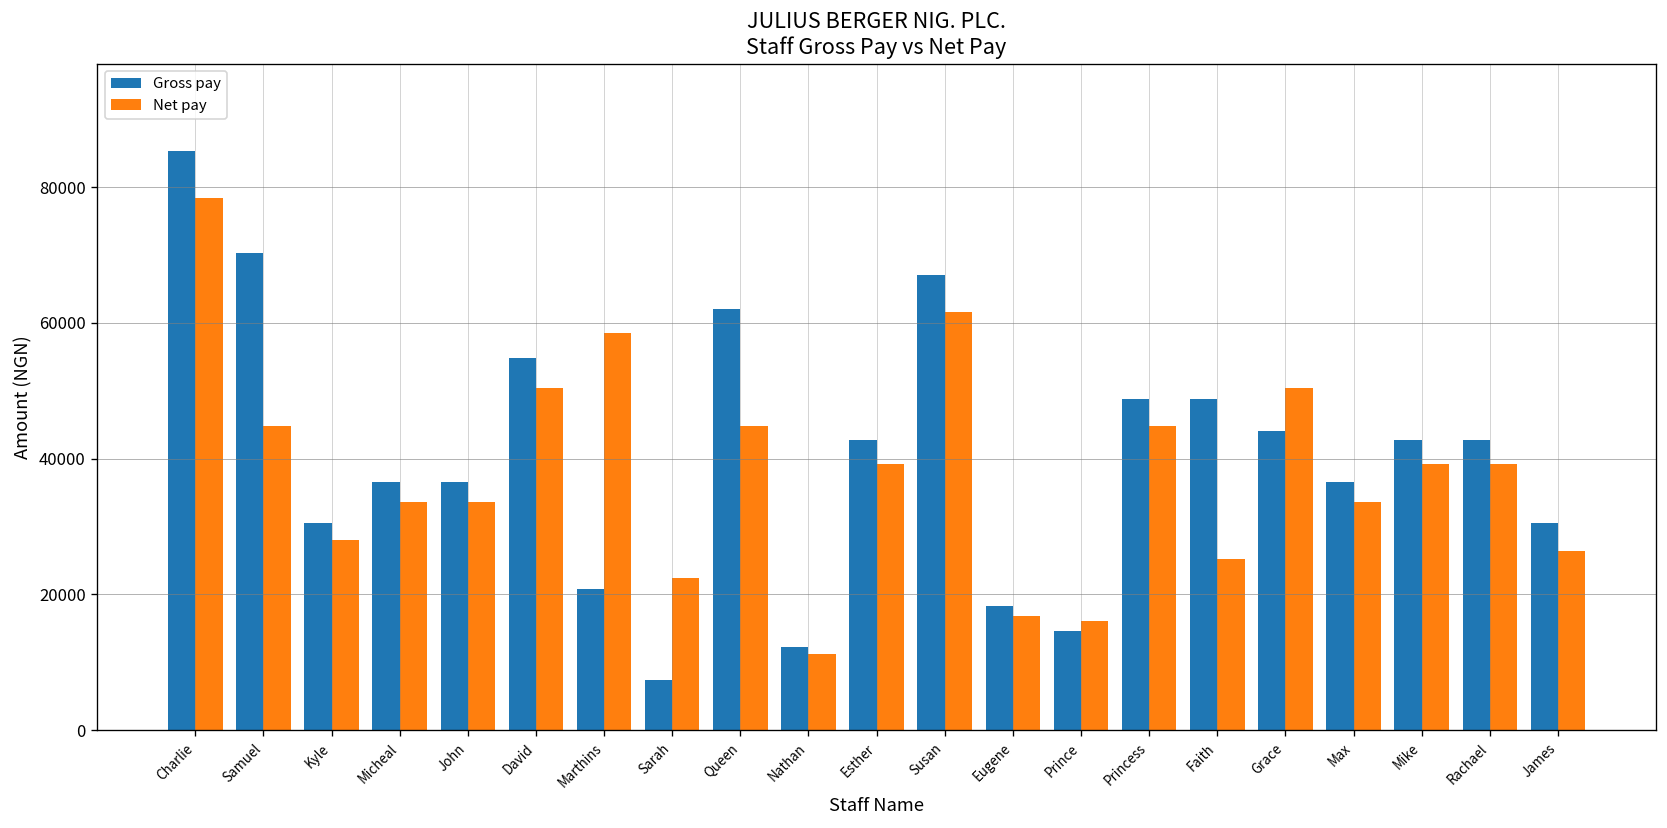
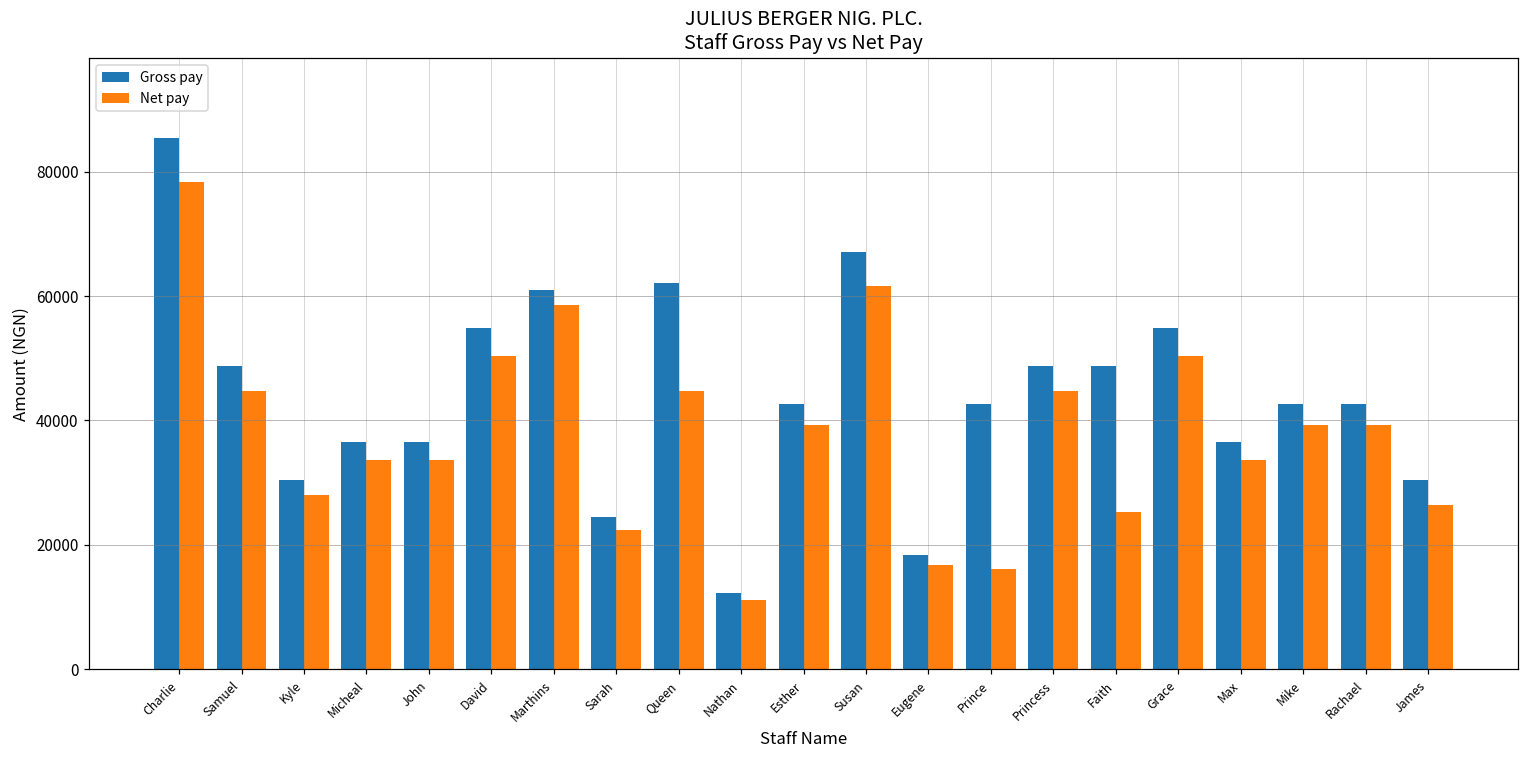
  {
    "Gross pay": {
      "Charlie": 85000,
-     "Samuel": 70000,
+     "Samuel": 49000,
      "Kyle": 31000,
      "Micheal": 37000,
      "John": 37000,
      "David": 55000,
-     "Marthins": 21000,
-     "Sarah": 7000,
+     "Marthins": 61000,
+     "Sarah": 24000,
      "Queen": 62000,
      "Nathan": 12000,
      "Esther": 43000,
      "Susan": 67000,
      "Eugene": 18000,
-     "Prince": 15000,
+     "Prince": 43000,
      "Princess": 49000,
      "Faith": 49000,
-     "Grace": 44000,
+     "Grace": 55000,
      "Max": 37000,
      "Mike": 43000,
      "Rachael": 43000,
      "James": 31000
    },
    "Net pay": {
      "Charlie": 78000,
      "Samuel": 45000,
      "Kyle": 28000,
      "Micheal": 34000,
      "John": 34000,
      "David": 50000,
      "Marthins": 59000,
      "Sarah": 22000,
      "Queen": 45000,
      "Nathan": 11000,
      "Esther": 39000,
      "Susan": 62000,
      "Eugene": 17000,
      "Prince": 16000,
      "Princess": 45000,
      "Faith": 25000,
      "Grace": 50000,
      "Max": 34000,
      "Mike": 39000,
      "Rachael": 39000,
      "James": 26000
    }
  }
